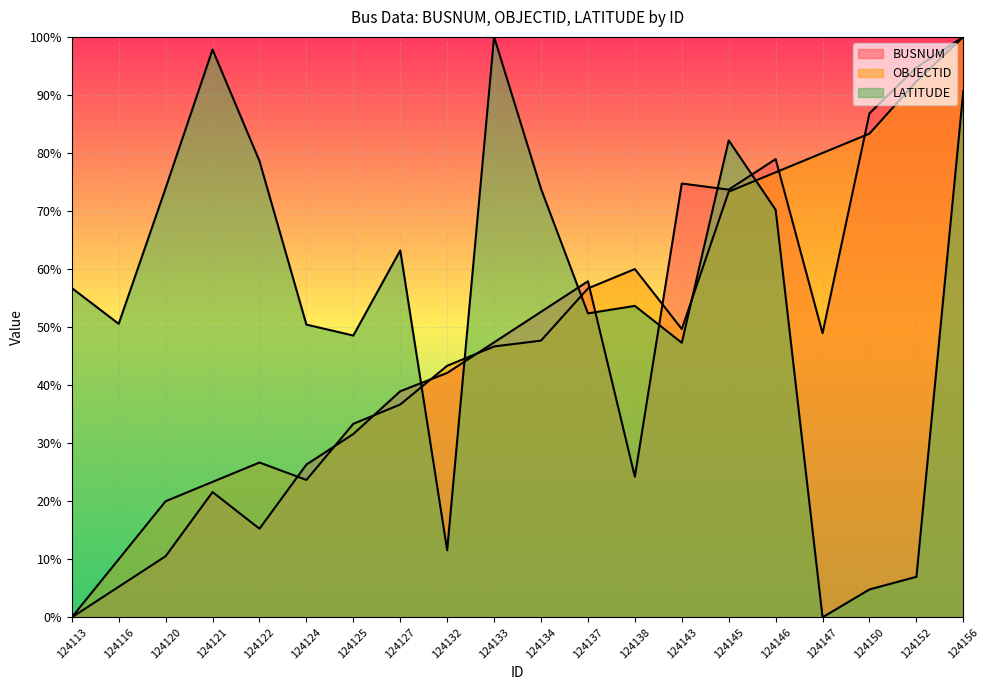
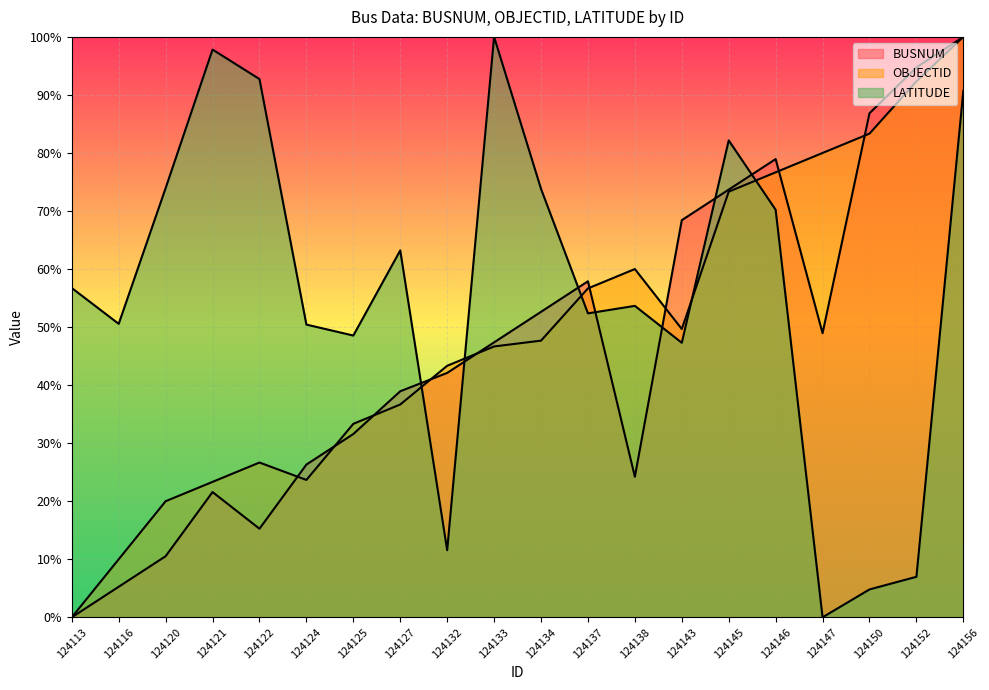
  {
    "BUSNUM": {
      "124116": "5%",
      "124120": "11%",
      "124121": "22%",
      "124122": "15%",
      "124124": "26%",
      "124125": "32%",
      "124127": "39%",
      "124132": "42%",
      "124133": "47%",
      "124134": "53%",
      "124137": "58%",
      "124138": "24%",
-     "124143": "75%",
+     "124143": "68%",
      "124146": "79%",
      "124147": "49%",
      "124150": "87%"
    },
    "OBJECTID": {
      "124116": "10%",
      "124120": "20%",
      "124121": "23%",
      "124122": "27%",
      "124124": "24%",
      "124125": "33%",
      "124127": "37%",
      "124132": "43%",
      "124133": "47%",
      "124134": "48%",
      "124137": "57%",
      "124138": "60%",
      "124143": "50%",
      "124146": "77%",
      "124147": "80%",
      "124150": "83%"
    },
    "LATITUDE": {
      "124113": "57%",
      "124116": "51%",
      "124120": "74%",
      "124121": "98%",
-     "124122": "79%",
+     "124122": "93%",
      "124124": "50%",
      "124125": "49%",
      "124127": "63%",
      "124132": "12%",
      "124133": "100%",
      "124134": "74%",
      "124137": "52%",
      "124138": "54%",
      "124143": "47%",
      "124145": "82%",
      "124146": "70%",
      "124147": "0%",
      "124150": "5%",
      "124152": "7%",
      "124156": "91%"
    }
  }
